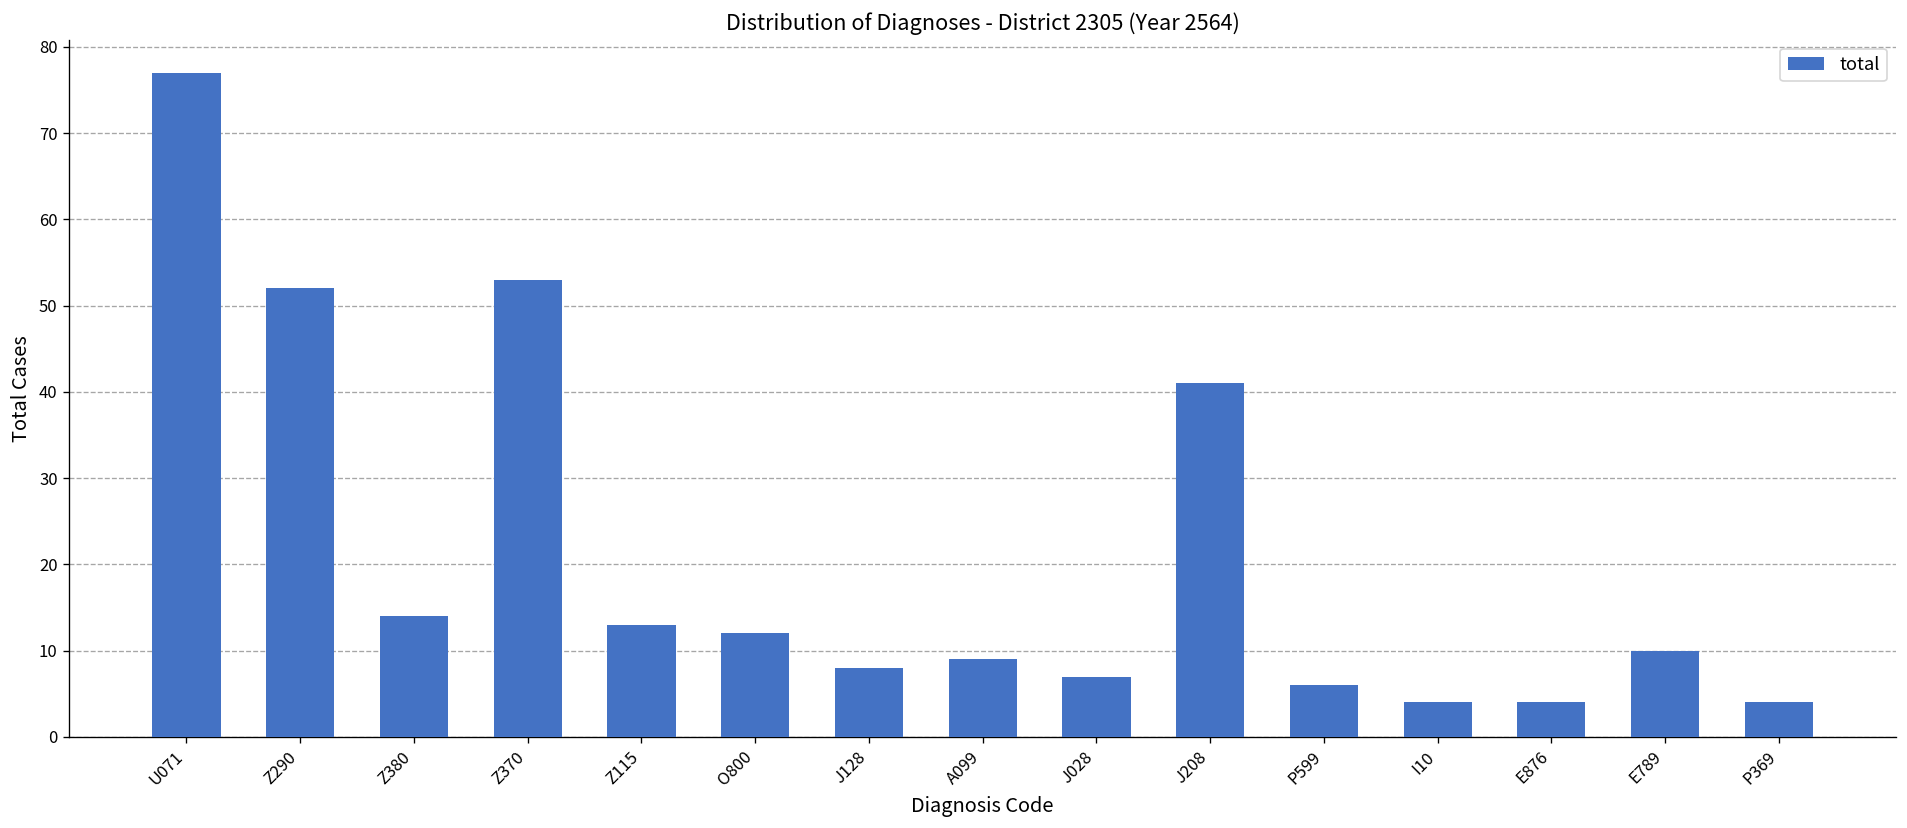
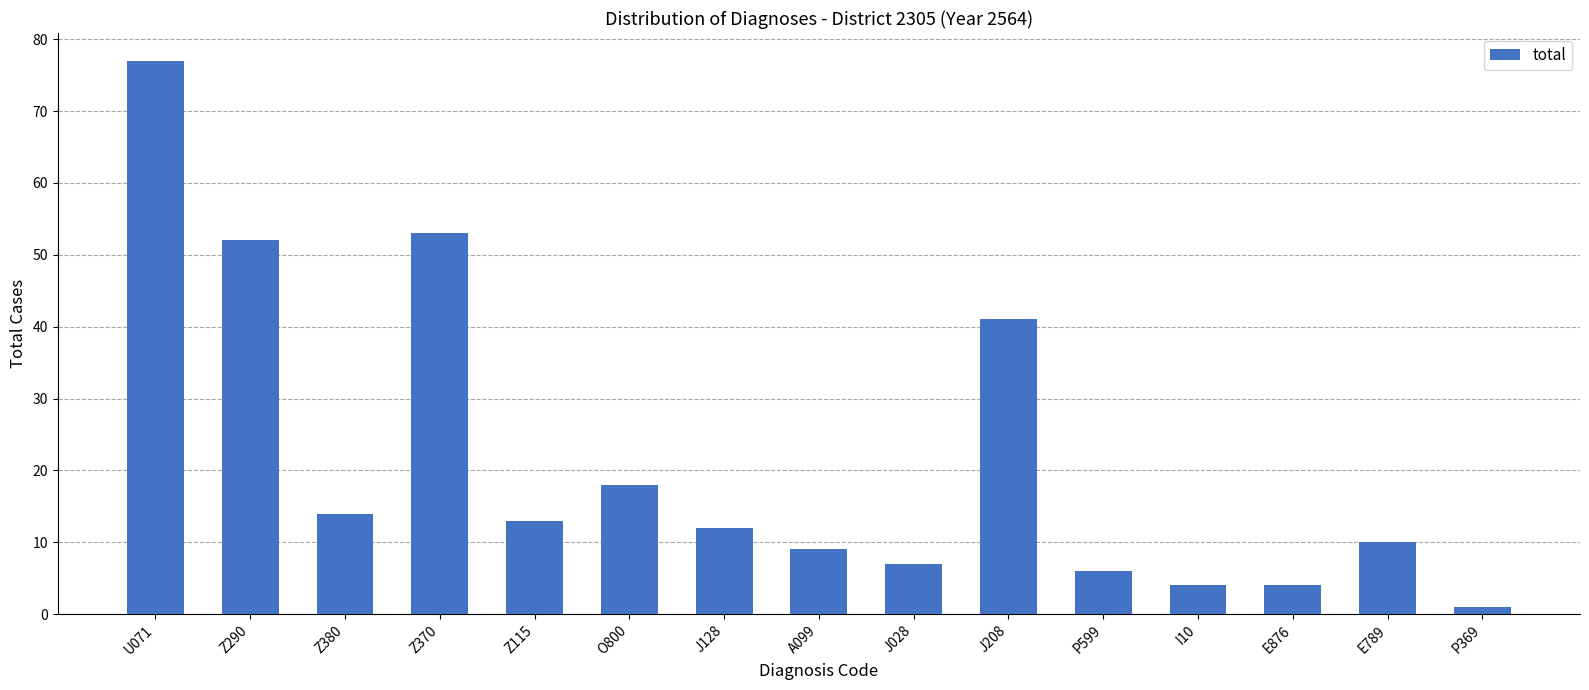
  {
    "U071": 77,
    "Z290": 52,
    "Z380": 14,
    "Z370": 53,
    "Z115": 13,
-   "O800": 12,
-   "J128": 8,
+   "O800": 18,
+   "J128": 12,
    "A099": 9,
    "J028": 7,
    "J208": 41,
    "P599": 6,
    "I10": 4,
    "E876": 4,
    "E789": 10,
-   "P369": 4
+   "P369": 1
  }
